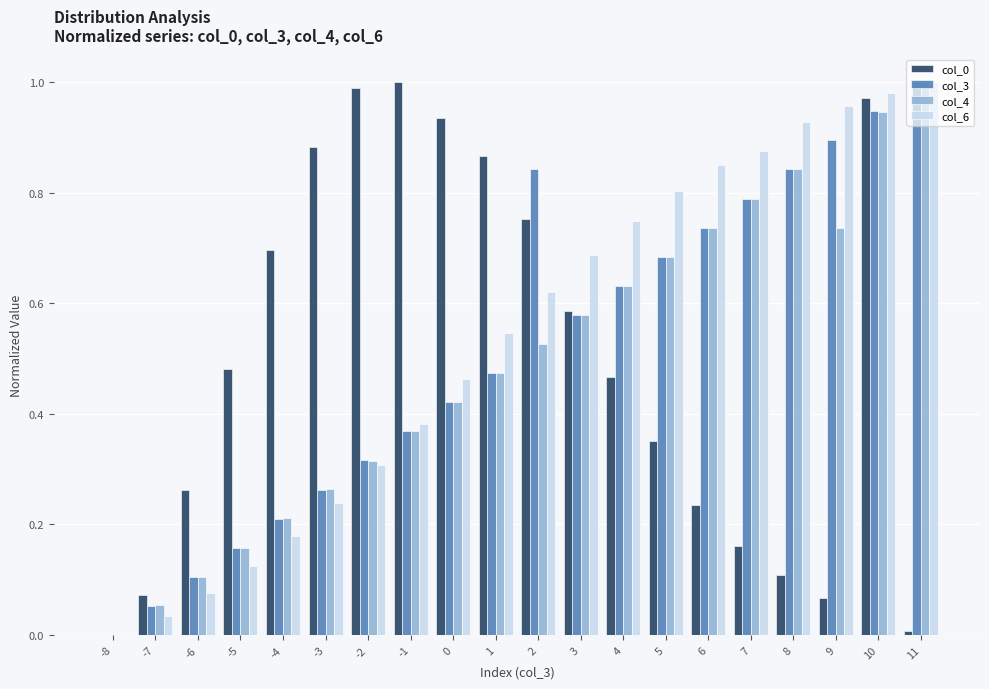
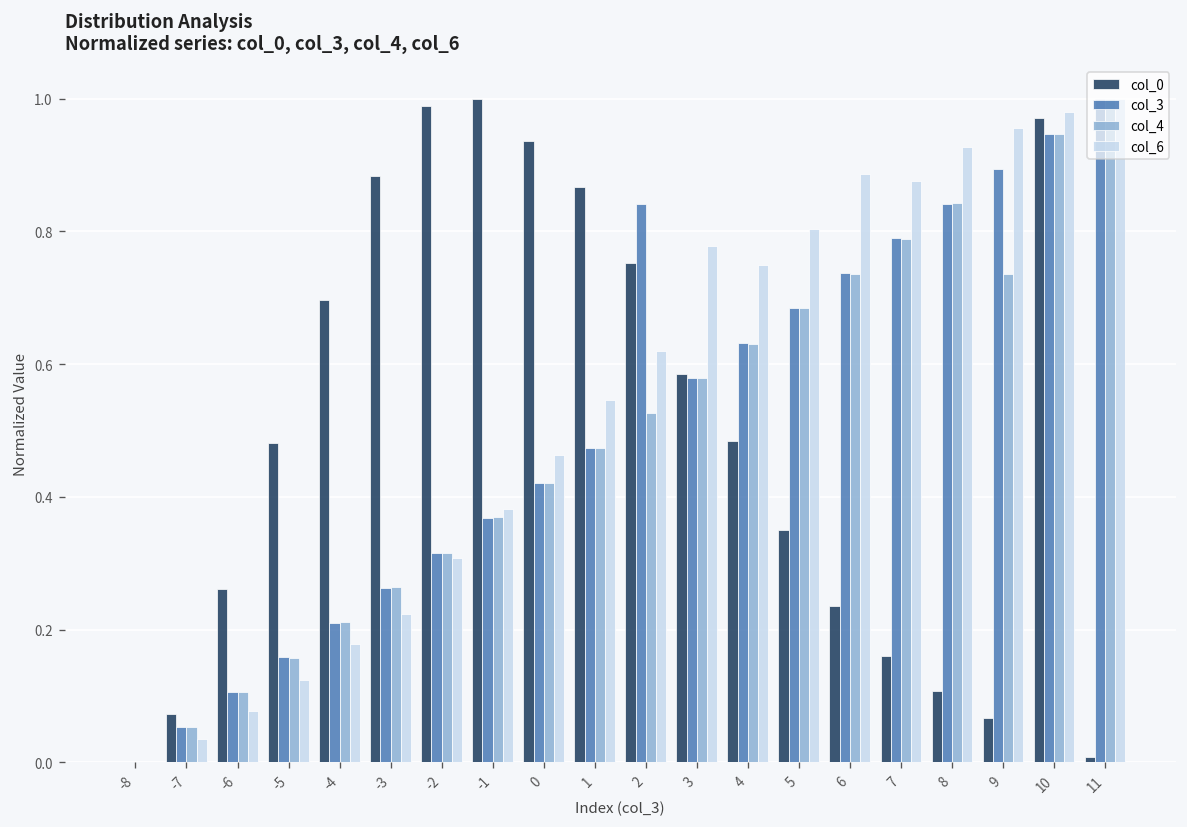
  {
    "col_0": {
      "-8": 0.00,
      "-7": 0.07,
      "-6": 0.26,
      "-5": 0.48,
      "-4": 0.70,
      "-3": 0.88,
      "-2": 0.99,
      "-1": 1.00,
      "0": 0.94,
      "1": 0.87,
      "2": 0.75,
      "3": 0.59,
-     "4": 0.47,
+     "4": 0.48,
      "5": 0.35,
      "6": 0.23,
      "7": 0.16,
      "8": 0.11,
      "9": 0.07,
      "10": 0.97,
      "11": 0.01
    },
    "col_3": {
      "-8": 0.00,
      "-7": 0.05,
      "-6": 0.11,
      "-5": 0.16,
      "-4": 0.21,
      "-3": 0.26,
      "-2": 0.32,
      "-1": 0.37,
      "0": 0.42,
      "1": 0.47,
      "2": 0.84,
      "3": 0.58,
      "4": 0.63,
      "5": 0.68,
      "6": 0.74,
      "7": 0.79,
      "8": 0.84,
      "9": 0.89,
      "10": 0.95
    },
    "col_4": {
      "-8": 0.00,
      "-7": 0.05,
      "-6": 0.11,
      "-5": 0.16,
      "-4": 0.21,
      "-3": 0.26,
      "-2": 0.32,
      "-1": 0.37,
      "0": 0.42,
      "1": 0.47,
      "2": 0.53,
      "3": 0.58,
      "4": 0.63,
      "5": 0.68,
      "6": 0.74,
      "7": 0.79,
      "8": 0.84,
      "9": 0.74,
      "10": 0.95
    },
    "col_6": {
      "-8": 0.00,
      "-7": 0.04,
      "-6": 0.08,
      "-5": 0.12,
      "-4": 0.18,
-     "-3": 0.24,
+     "-3": 0.22,
      "-2": 0.31,
      "-1": 0.38,
      "0": 0.46,
      "1": 0.55,
      "2": 0.62,
-     "3": 0.69,
+     "3": 0.78,
      "4": 0.75,
      "5": 0.80,
-     "6": 0.85,
+     "6": 0.89,
      "7": 0.88,
      "8": 0.93,
      "9": 0.96,
      "10": 0.98
    }
  }
